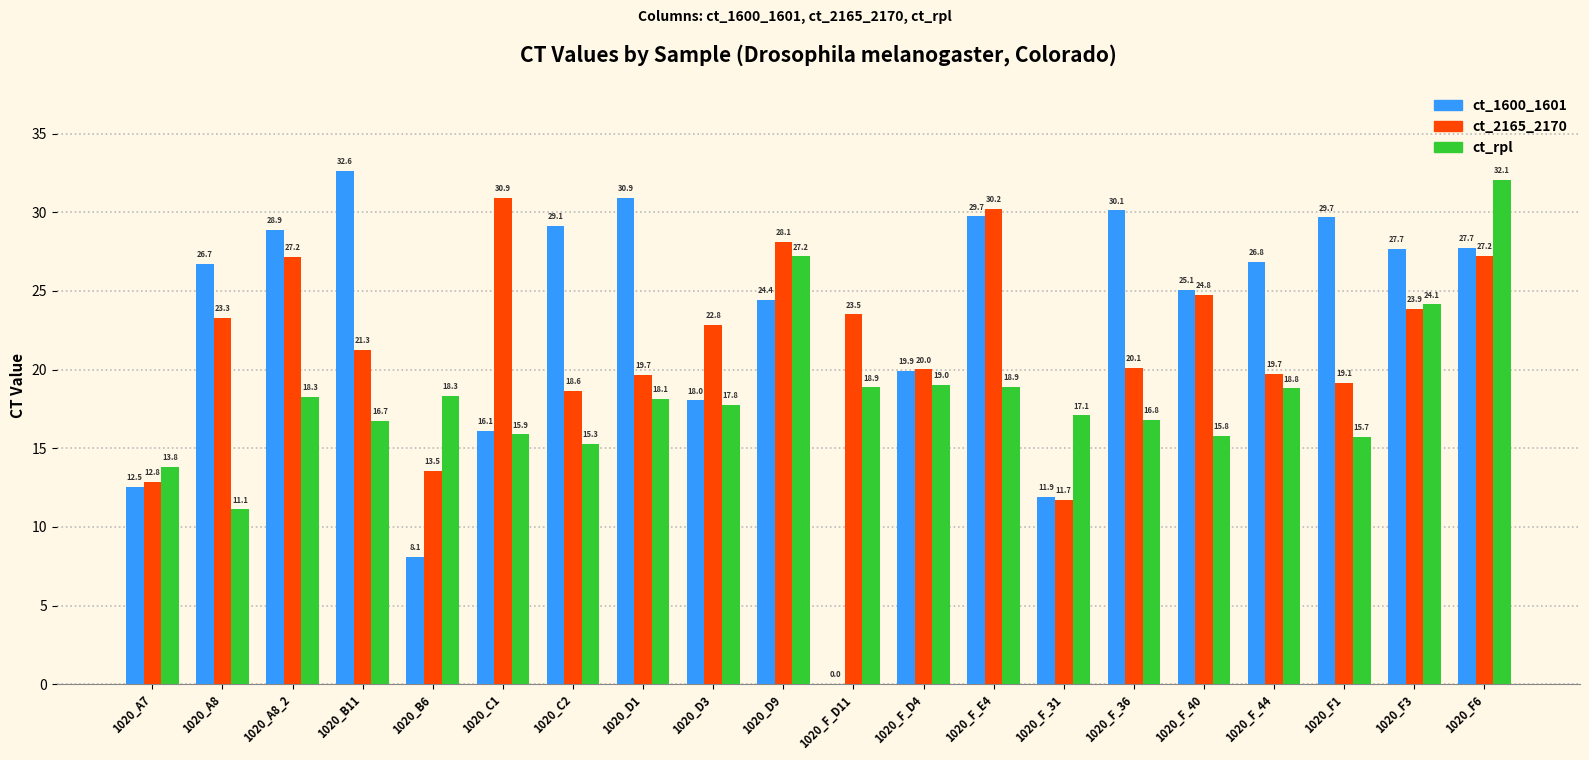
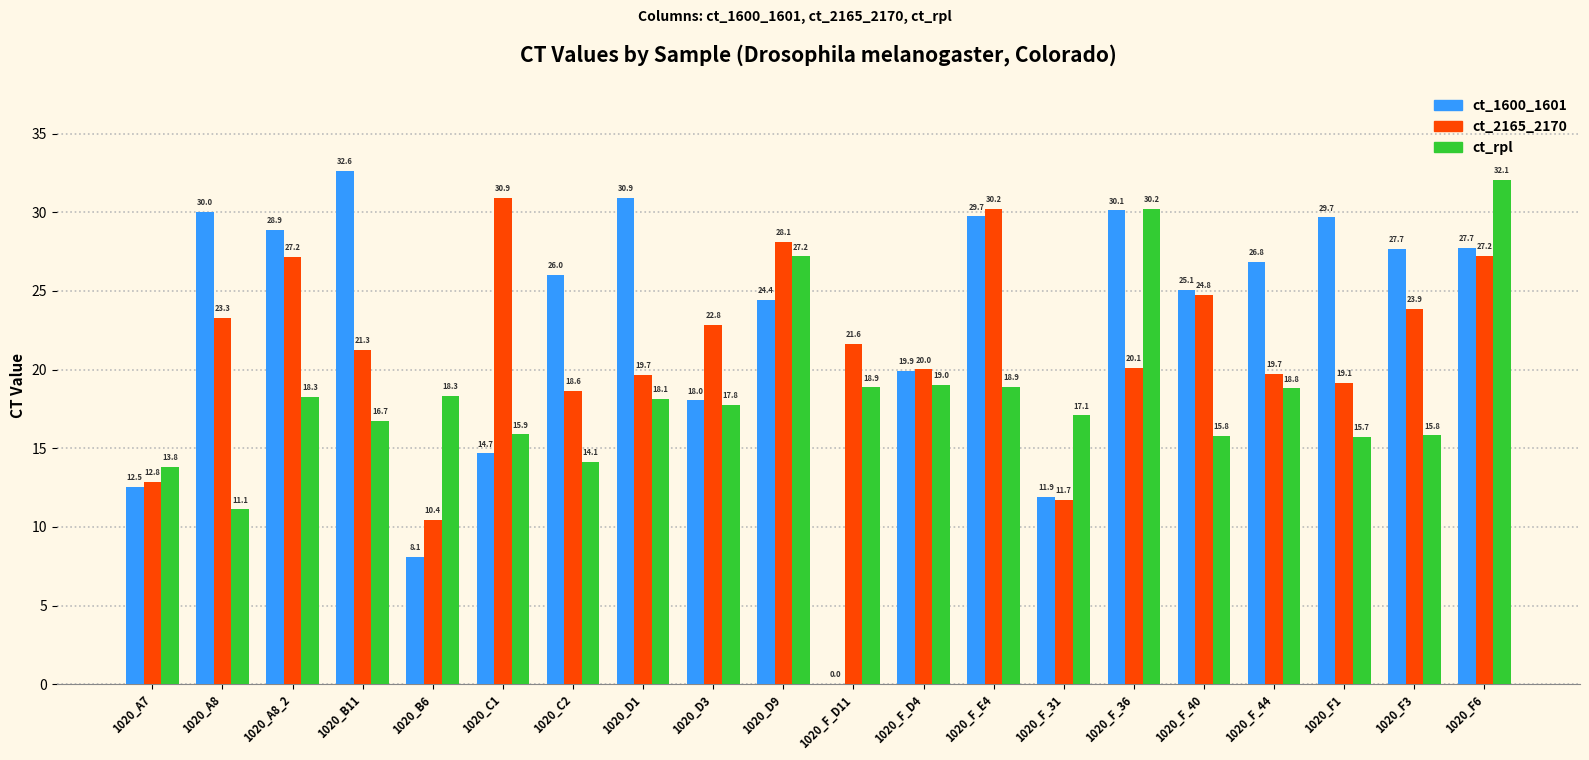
  {
    "ct_1600_1601": {
      "1020_A7": 12.5,
-     "1020_A8": 26.7,
+     "1020_A8": 30.0,
      "1020_A8_2": 28.9,
      "1020_B11": 32.6,
      "1020_B6": 8.1,
-     "1020_C1": 16.1,
-     "1020_C2": 29.1,
+     "1020_C1": 14.7,
+     "1020_C2": 26.0,
      "1020_D1": 30.9,
      "1020_D3": 18.0,
      "1020_D9": 24.4,
      "1020_F_D11": 0.0,
      "1020_F_D4": 19.9,
      "1020_F_E4": 29.7,
      "1020_F_31": 11.9,
      "1020_F_36": 30.1,
      "1020_F_40": 25.1,
      "1020_F_44": 26.8,
      "1020_F1": 29.7,
      "1020_F3": 27.7,
      "1020_F6": 27.7
    },
    "ct_2165_2170": {
      "1020_A7": 12.8,
      "1020_A8": 23.3,
      "1020_A8_2": 27.2,
      "1020_B11": 21.3,
-     "1020_B6": 13.5,
+     "1020_B6": 10.4,
      "1020_C1": 30.9,
      "1020_C2": 18.6,
      "1020_D1": 19.7,
      "1020_D3": 22.8,
      "1020_D9": 28.1,
-     "1020_F_D11": 23.5,
+     "1020_F_D11": 21.6,
      "1020_F_D4": 20.0,
      "1020_F_E4": 30.2,
      "1020_F_31": 11.7,
      "1020_F_36": 20.1,
      "1020_F_40": 24.8,
      "1020_F_44": 19.7,
      "1020_F1": 19.1,
      "1020_F3": 23.9,
      "1020_F6": 27.2
    },
    "ct_rpl": {
      "1020_A7": 13.8,
      "1020_A8": 11.1,
      "1020_A8_2": 18.3,
      "1020_B11": 16.7,
      "1020_B6": 18.3,
      "1020_C1": 15.9,
-     "1020_C2": 15.3,
+     "1020_C2": 14.1,
      "1020_D1": 18.1,
      "1020_D3": 17.8,
      "1020_D9": 27.2,
      "1020_F_D11": 18.9,
      "1020_F_D4": 19.0,
      "1020_F_E4": 18.9,
      "1020_F_31": 17.1,
-     "1020_F_36": 16.8,
+     "1020_F_36": 30.2,
      "1020_F_40": 15.8,
      "1020_F_44": 18.8,
      "1020_F1": 15.7,
-     "1020_F3": 24.1,
+     "1020_F3": 15.8,
      "1020_F6": 32.1
    }
  }
